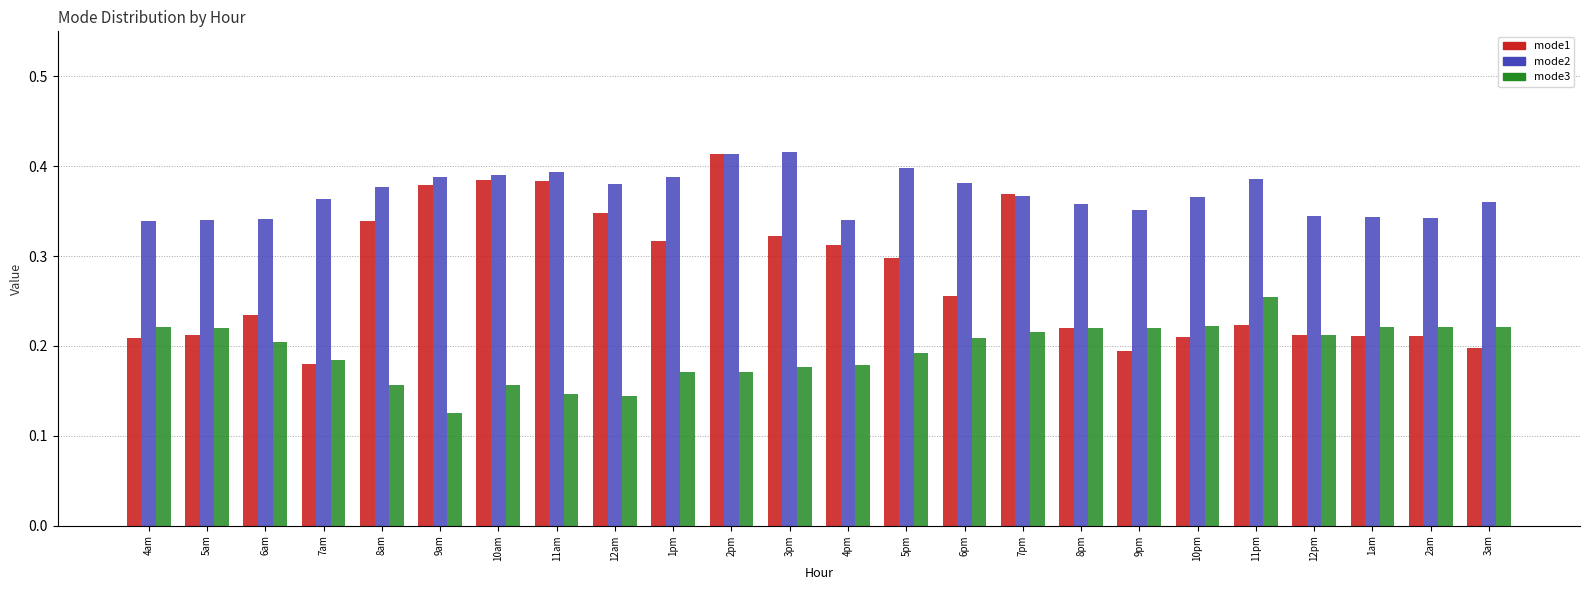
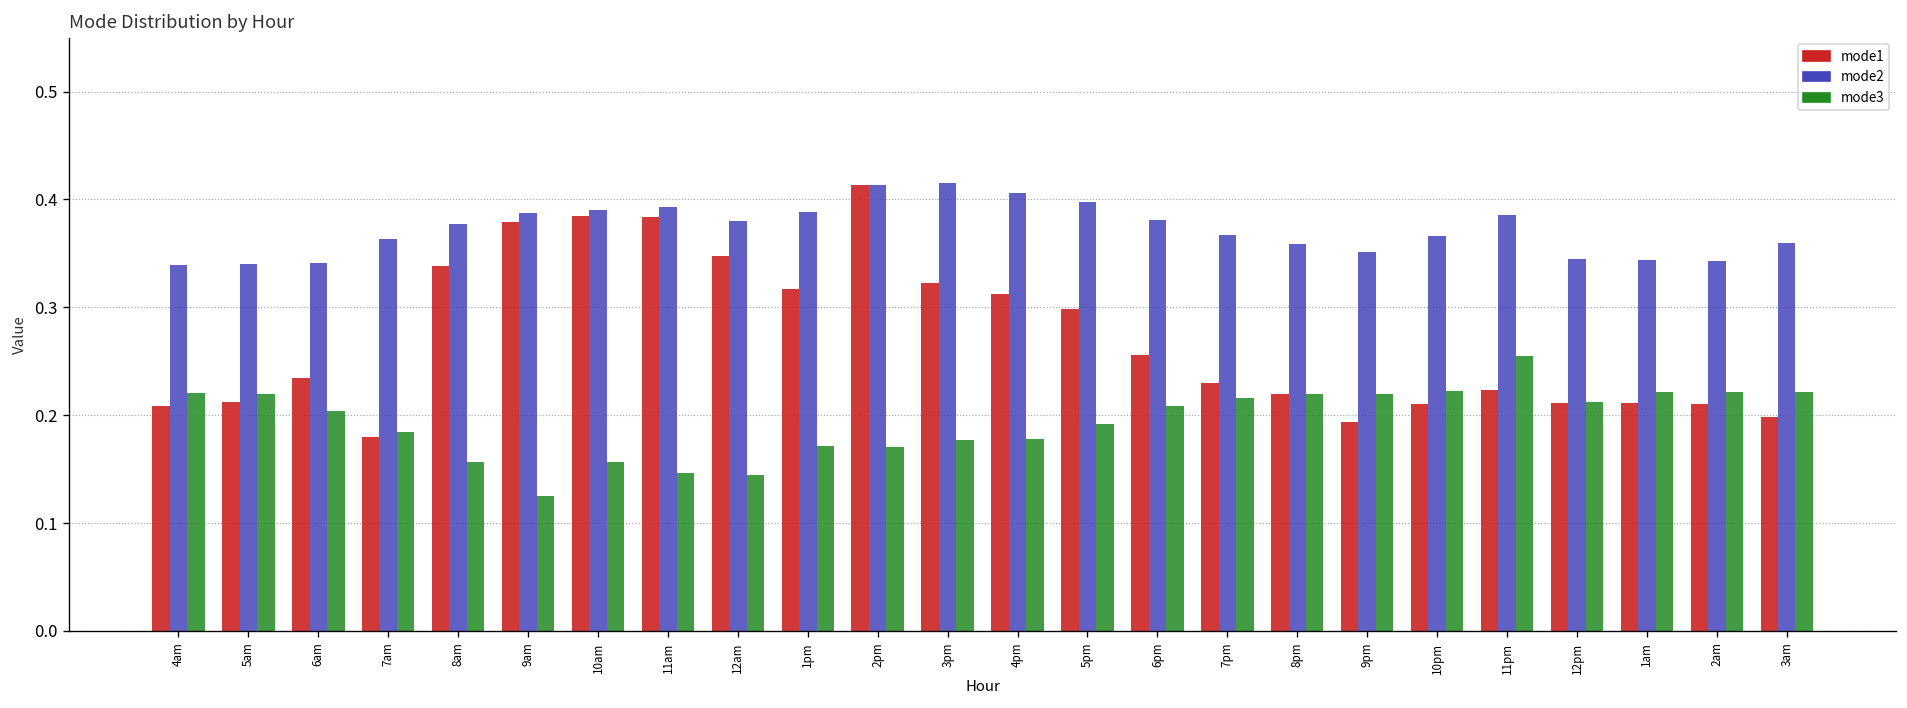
  {
    "mode1": {
      "4am": 0.21,
      "5am": 0.21,
      "6am": 0.23,
      "7am": 0.18,
      "8am": 0.34,
      "9am": 0.38,
      "10am": 0.38,
      "11am": 0.38,
      "12am": 0.35,
      "1pm": 0.32,
      "2pm": 0.41,
      "3pm": 0.32,
      "4pm": 0.31,
      "5pm": 0.30,
      "6pm": 0.26,
-     "7pm": 0.37,
+     "7pm": 0.23,
      "8pm": 0.22,
      "9pm": 0.19,
      "10pm": 0.21,
      "11pm": 0.22,
      "12pm": 0.21,
      "1am": 0.21,
      "2am": 0.21,
      "3am": 0.20
    },
    "mode2": {
      "4am": 0.34,
      "5am": 0.34,
      "6am": 0.34,
      "7am": 0.36,
      "8am": 0.38,
      "9am": 0.39,
      "10am": 0.39,
      "11am": 0.39,
      "12am": 0.38,
      "1pm": 0.39,
      "2pm": 0.41,
      "3pm": 0.42,
-     "4pm": 0.34,
+     "4pm": 0.41,
      "5pm": 0.40,
      "6pm": 0.38,
      "7pm": 0.37,
      "8pm": 0.36,
      "9pm": 0.35,
      "10pm": 0.37,
      "11pm": 0.39,
      "12pm": 0.35,
      "1am": 0.34,
      "2am": 0.34,
      "3am": 0.36
    },
    "mode3": {
      "4am": 0.22,
      "5am": 0.22,
      "6am": 0.20,
      "7am": 0.18,
      "8am": 0.16,
      "9am": 0.13,
      "10am": 0.16,
      "11am": 0.15,
      "12am": 0.14,
      "1pm": 0.17,
      "2pm": 0.17,
      "3pm": 0.18,
      "4pm": 0.18,
      "5pm": 0.19,
      "6pm": 0.21,
      "7pm": 0.22,
      "8pm": 0.22,
      "9pm": 0.22,
      "10pm": 0.22,
      "11pm": 0.25,
      "12pm": 0.21,
      "1am": 0.22,
      "2am": 0.22,
      "3am": 0.22
    }
  }
